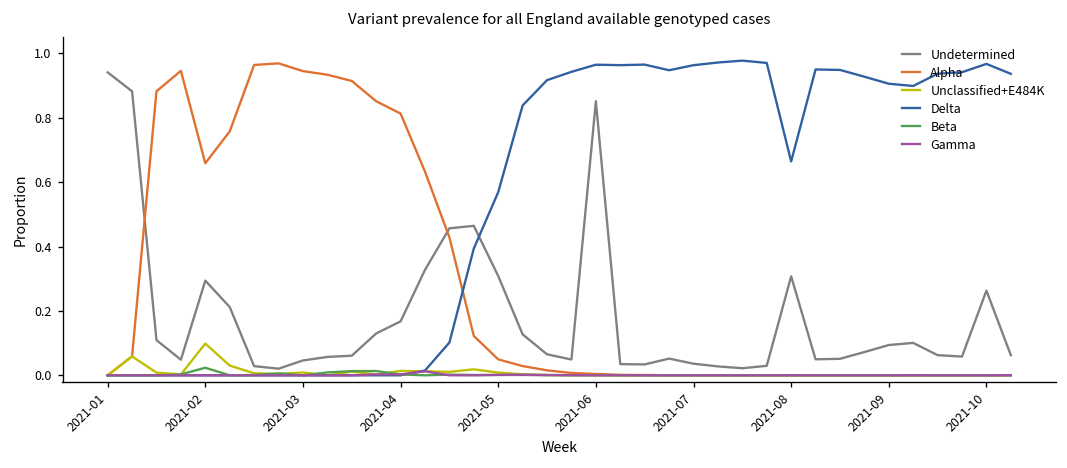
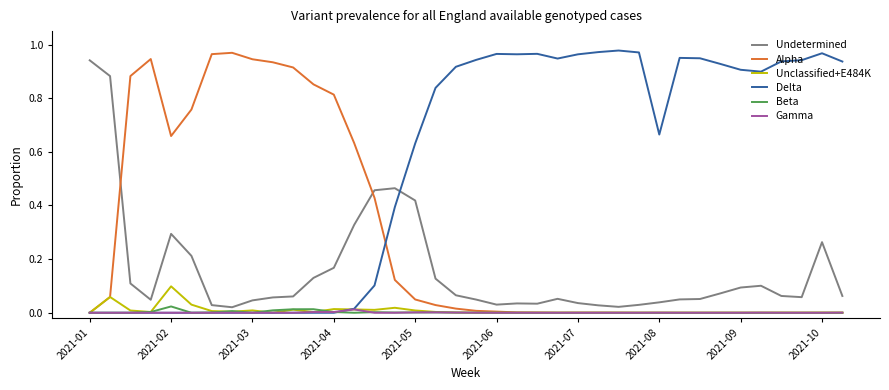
  {
    "Undetermined": {
      "2021-01": 0.94,
      "2021-02": 0.29,
      "2021-03": 0.05,
      "2021-04": 0.17,
-     "2021-05": 0.31,
-     "2021-06": 0.85,
+     "2021-05": 0.42,
+     "2021-06": 0.03,
      "2021-07": 0.04,
-     "2021-08": 0.31,
+     "2021-08": 0.04,
      "2021-09": 0.09,
      "2021-10": 0.26
    },
    "Alpha": {
      "2021-02": 0.66,
      "2021-03": 0.95,
      "2021-04": 0.81,
      "2021-05": 0.05
    },
    "Unclassified+E484K": {
      "2021-02": 0.10,
      "2021-04": 0.01
    },
    "Delta": {
-     "2021-05": 0.57,
+     "2021-05": 0.63,
      "2021-06": 0.96,
      "2021-07": 0.96,
      "2021-08": 0.66,
      "2021-09": 0.91,
      "2021-10": 0.97
    },
    "Beta": {
      "2021-02": 0.02
    }
  }
